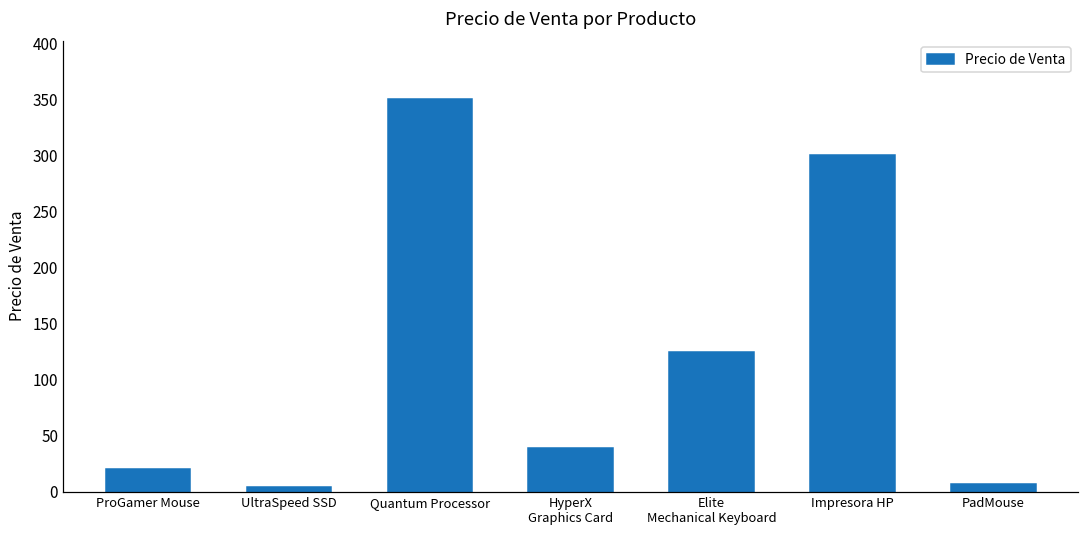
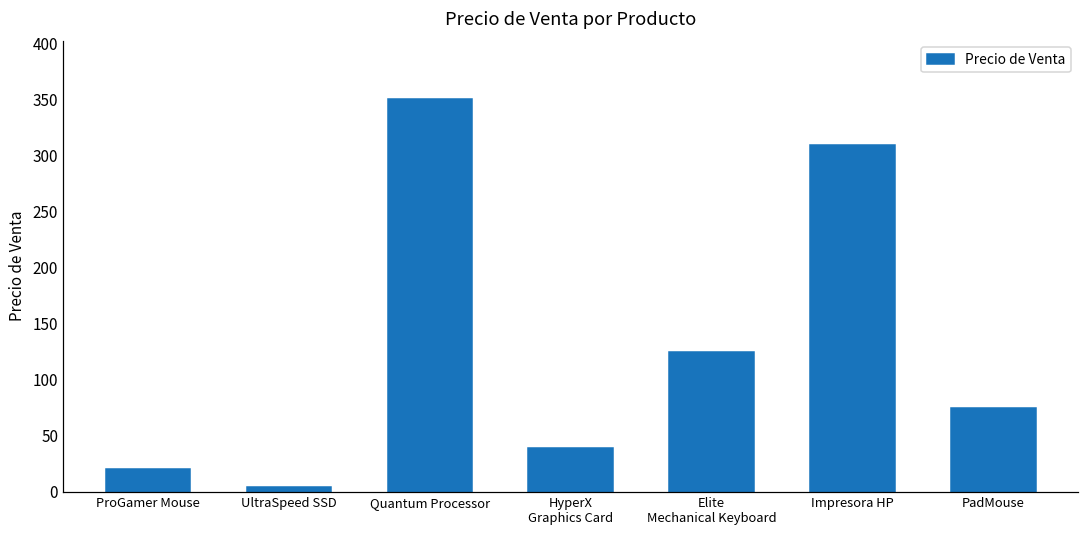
  {
    "ProGamer Mouse": 20,
    "UltraSpeed SSD": 4,
    "Quantum Processor": 350,
    "HyperX Graphics Card": 39,
    "Elite Mechanical Keyboard": 125,
-   "Impresora HP": 300,
-   "PadMouse": 7
+   "Impresora HP": 309,
+   "PadMouse": 75
  }
